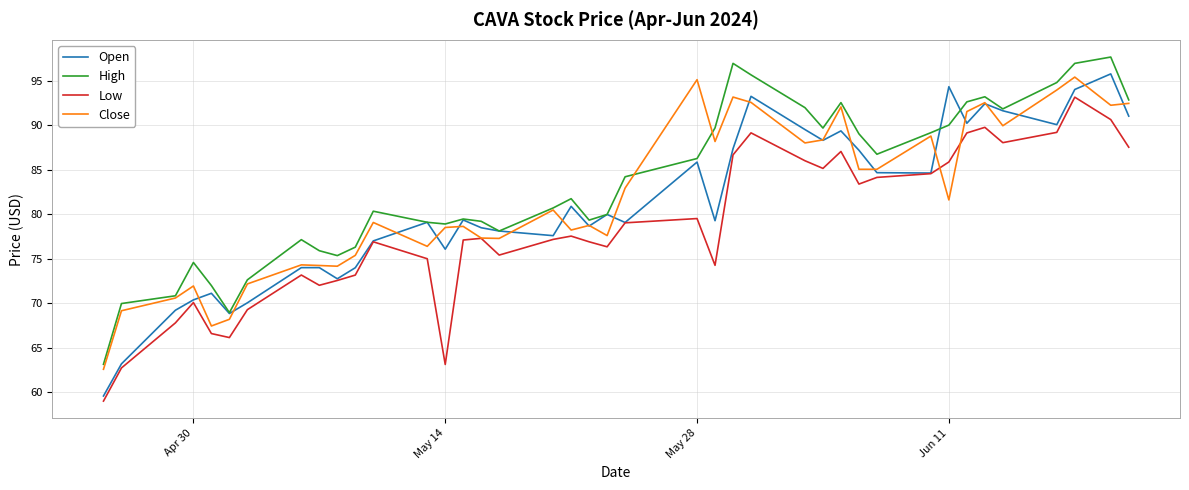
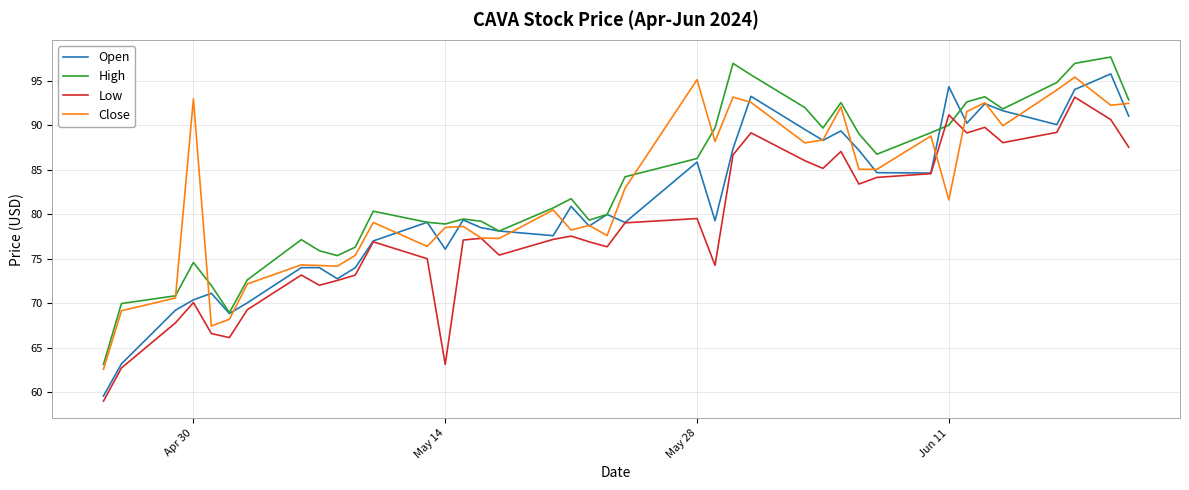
  {
    "Open": {
      "Apr 30": 70,
      "May 14": 76,
      "May 28": 86,
      "Jun 11": 94
    },
    "High": {
      "Apr 30": 75,
      "May 14": 79,
      "May 28": 86,
      "Jun 11": 90
    },
    "Low": {
      "Apr 30": 70,
      "May 14": 63,
      "May 28": 80,
-     "Jun 11": 86
+     "Jun 11": 91
    },
    "Close": {
-     "Apr 30": 72,
+     "Apr 30": 93,
      "May 14": 79,
      "May 28": 95,
      "Jun 11": 82
    }
  }
